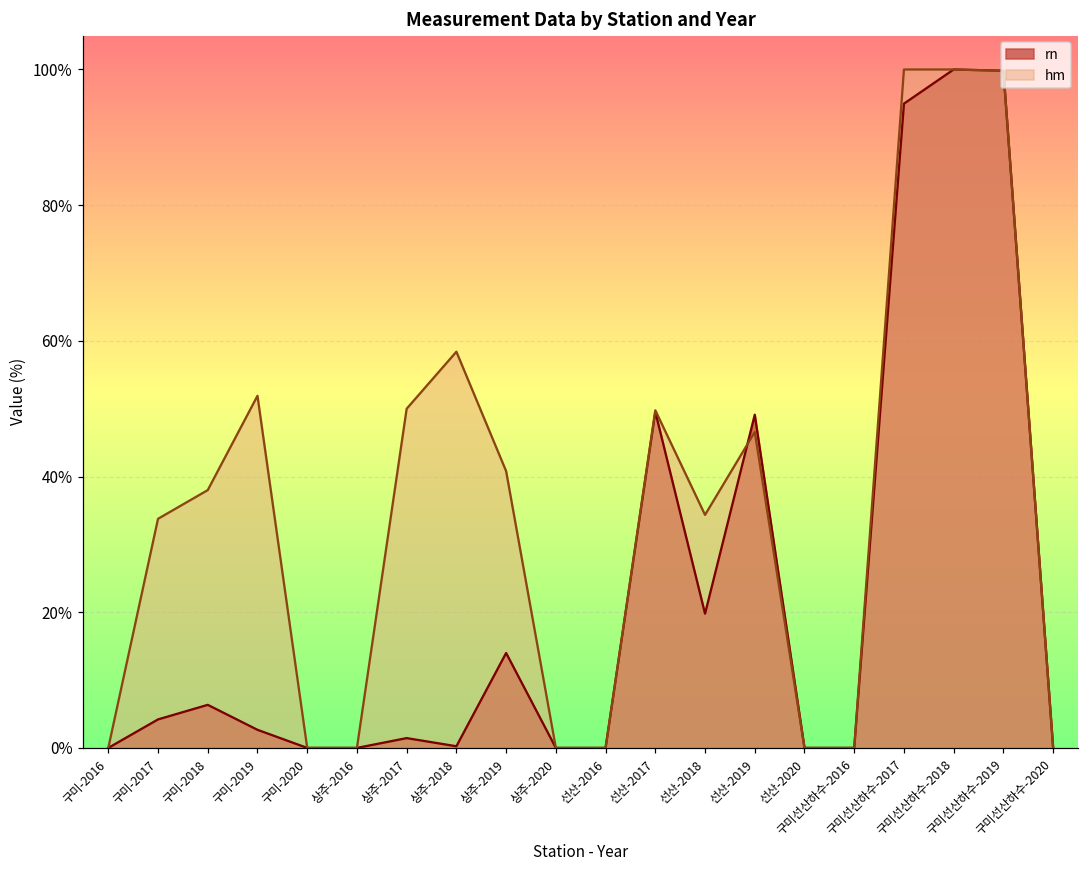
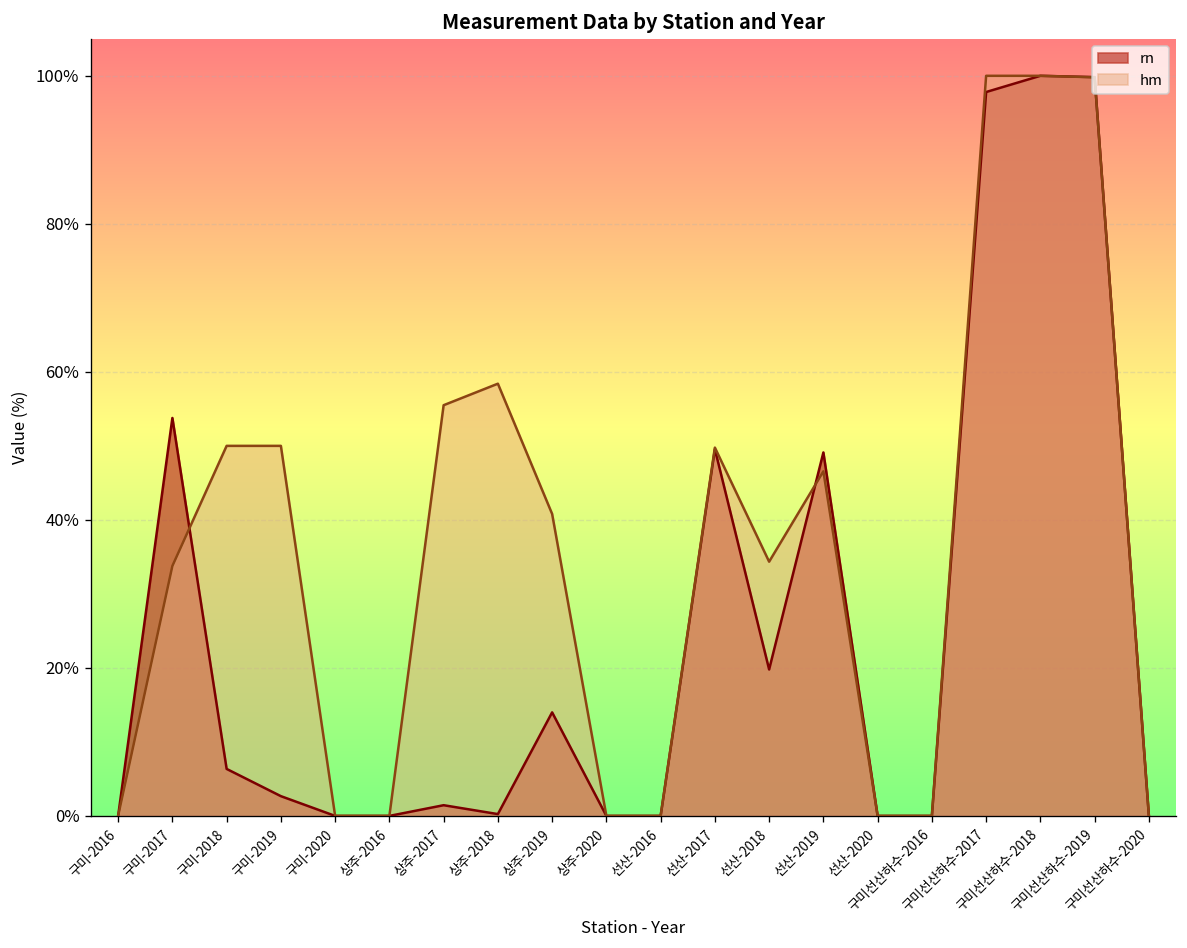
  {
    "rn": {
-     "구미-2017": "4%",
+     "구미-2017": "54%",
      "구미-2018": "6%",
      "구미-2019": "3%",
      "상주-2017": "1%",
      "상주-2018": "0%",
      "상주-2019": "14%",
      "선산-2018": "20%",
      "선산-2019": "49%",
-     "구미선산하수-2017": "95%"
+     "구미선산하수-2017": "98%"
    },
    "hm": {
      "구미-2017": "34%",
-     "구미-2018": "38%",
-     "구미-2019": "52%",
-     "상주-2017": "50%",
+     "구미-2018": "50%",
+     "구미-2019": "50%",
+     "상주-2017": "55%",
      "상주-2018": "58%",
      "상주-2019": "41%",
      "선산-2018": "34%",
      "선산-2019": "47%",
      "구미선산하수-2017": "100%"
    }
  }
